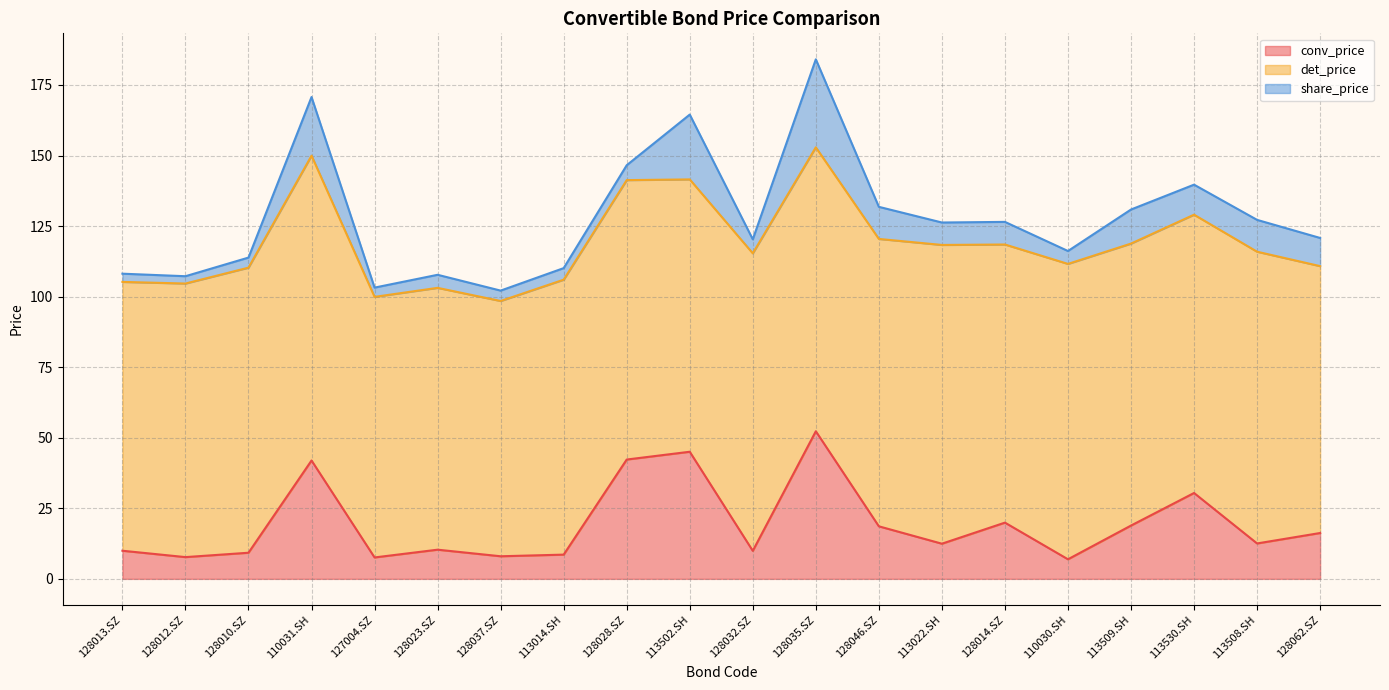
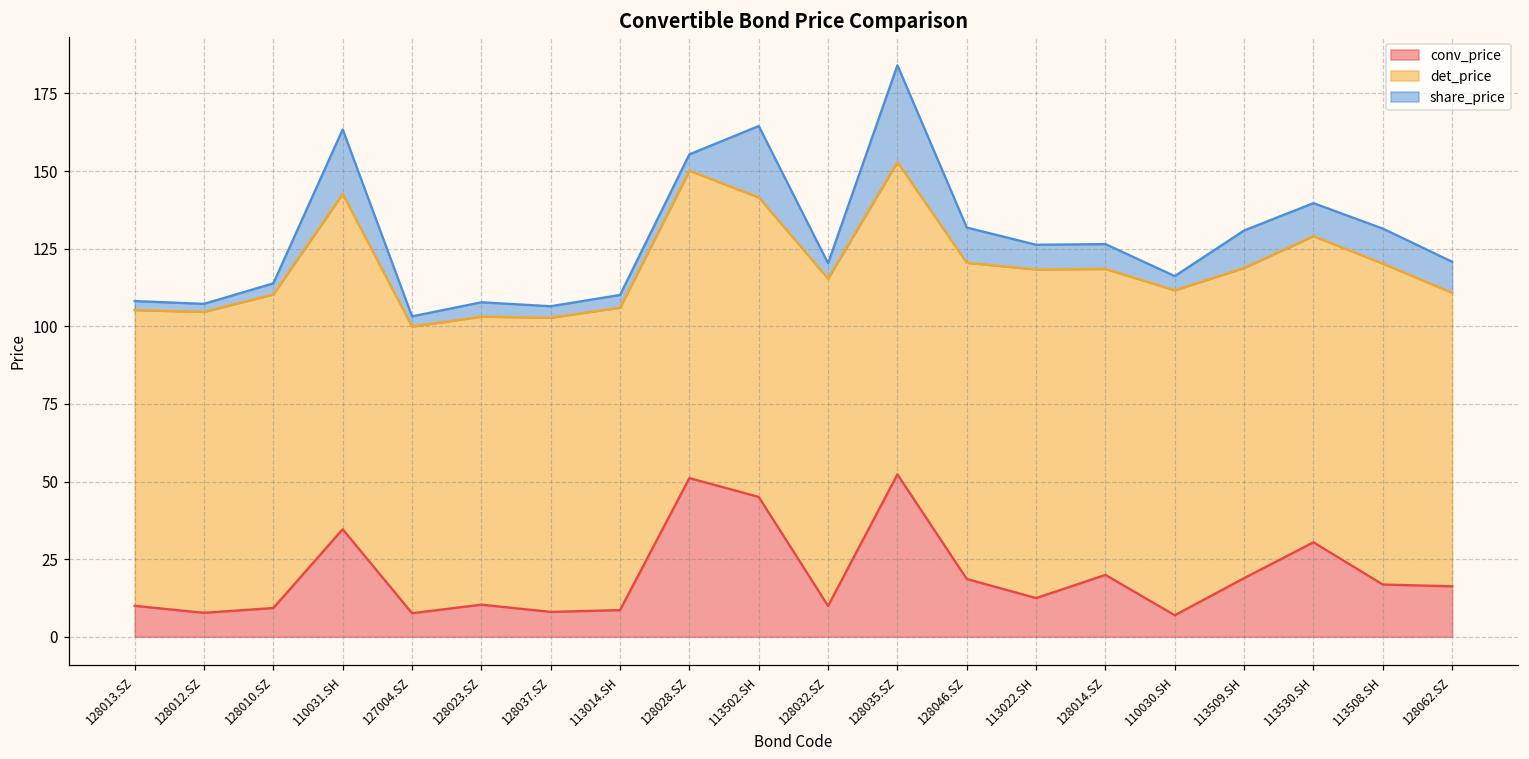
  {
    "conv_price": {
      "128013.SZ": 10,
      "128012.SZ": 8,
      "128010.SZ": 9,
-     "110031.SH": 42,
+     "110031.SH": 35,
      "127004.SZ": 8,
      "128023.SZ": 10,
      "128037.SZ": 8,
      "113014.SH": 9,
-     "128028.SZ": 42,
+     "128028.SZ": 51,
      "113502.SH": 45,
      "128032.SZ": 10,
      "128035.SZ": 52,
      "128046.SZ": 19,
      "113022.SH": 12,
      "128014.SZ": 20,
      "110030.SH": 7,
      "113509.SH": 19,
      "113530.SH": 30,
-     "113508.SH": 13,
+     "113508.SH": 17,
      "128062.SZ": 16
    },
    "det_price": {
      "128013.SZ": 95,
      "128012.SZ": 97,
      "128010.SZ": 101,
      "110031.SH": 108,
      "127004.SZ": 92,
      "128023.SZ": 93,
-     "128037.SZ": 90,
+     "128037.SZ": 95,
      "113014.SH": 97,
      "128028.SZ": 99,
      "113502.SH": 96,
      "128032.SZ": 105,
      "128035.SZ": 101,
      "128046.SZ": 102,
      "113022.SH": 106,
      "128014.SZ": 99,
      "110030.SH": 105,
      "113509.SH": 100,
      "113530.SH": 99,
      "113508.SH": 103,
      "128062.SZ": 95
    },
    "share_price": {
      "128013.SZ": 3,
      "128012.SZ": 3,
      "128010.SZ": 4,
      "110031.SH": 21,
      "127004.SZ": 3,
      "128023.SZ": 5,
      "128037.SZ": 4,
      "113014.SH": 4,
      "128028.SZ": 5,
      "113502.SH": 23,
      "128032.SZ": 5,
      "128035.SZ": 31,
      "128046.SZ": 11,
      "113022.SH": 8,
      "128014.SZ": 8,
      "110030.SH": 5,
      "113509.SH": 12,
      "113530.SH": 11,
      "113508.SH": 11,
      "128062.SZ": 10
    }
  }
